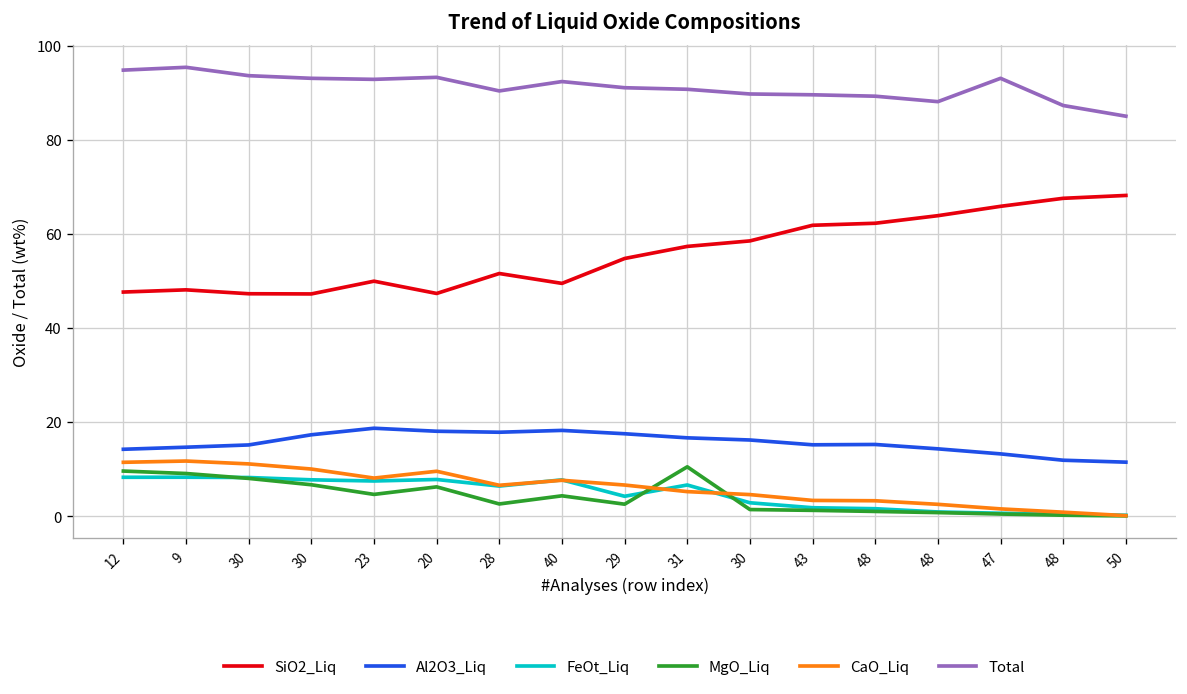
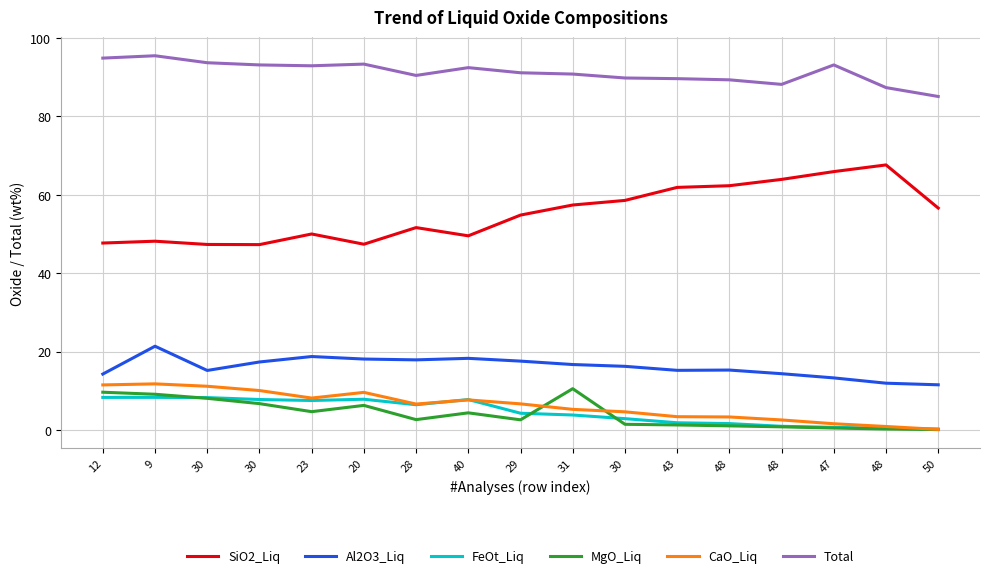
  {
    "SiO2_Liq": {
      "12": 48,
      "9": 48,
      "23": 50,
      "20": 47,
      "28": 52,
      "40": 50,
      "29": 55,
      "31": 57,
      "43": 62,
      "47": 66,
-     "50": 68
+     "50": 57
    },
    "Al2O3_Liq": {
      "12": 14,
-     "9": 15,
+     "9": 21,
      "23": 19,
      "20": 18,
      "28": 18,
      "40": 18,
      "29": 18,
      "31": 17,
      "43": 15,
      "47": 13,
      "50": 12
    },
    "FeOt_Liq": {
      "12": 8,
      "9": 8,
      "20": 8,
      "29": 4,
-     "31": 7
+     "31": 4
    },
    "MgO_Liq": {
      "12": 10,
      "9": 9,
      "23": 5,
      "20": 6,
      "28": 3,
      "40": 4,
      "29": 3,
      "31": 11
    },
    "CaO_Liq": {
      "12": 12,
      "9": 12,
      "20": 10,
      "29": 7,
      "31": 5,
      "43": 3,
      "47": 2
    },
    "Total": {
      "12": 95,
      "9": 95,
      "23": 93,
      "20": 93,
      "28": 90,
      "40": 92,
      "29": 91,
      "31": 91,
      "43": 90,
      "47": 93,
      "50": 85
    }
  }
